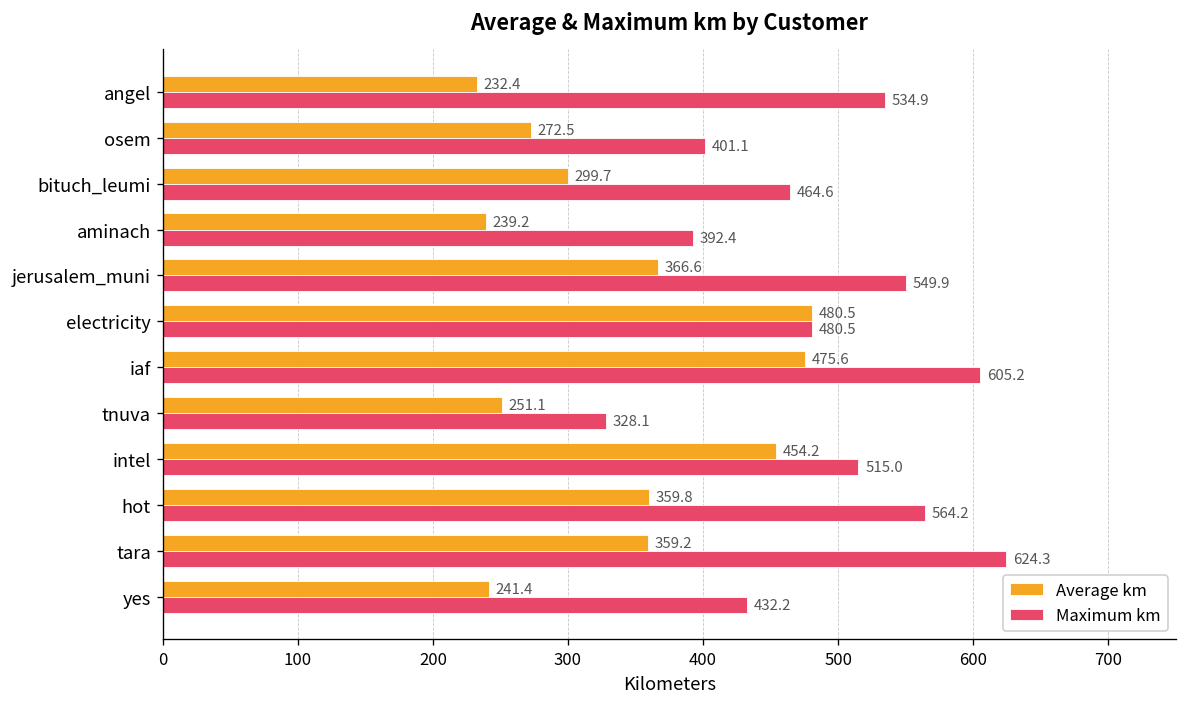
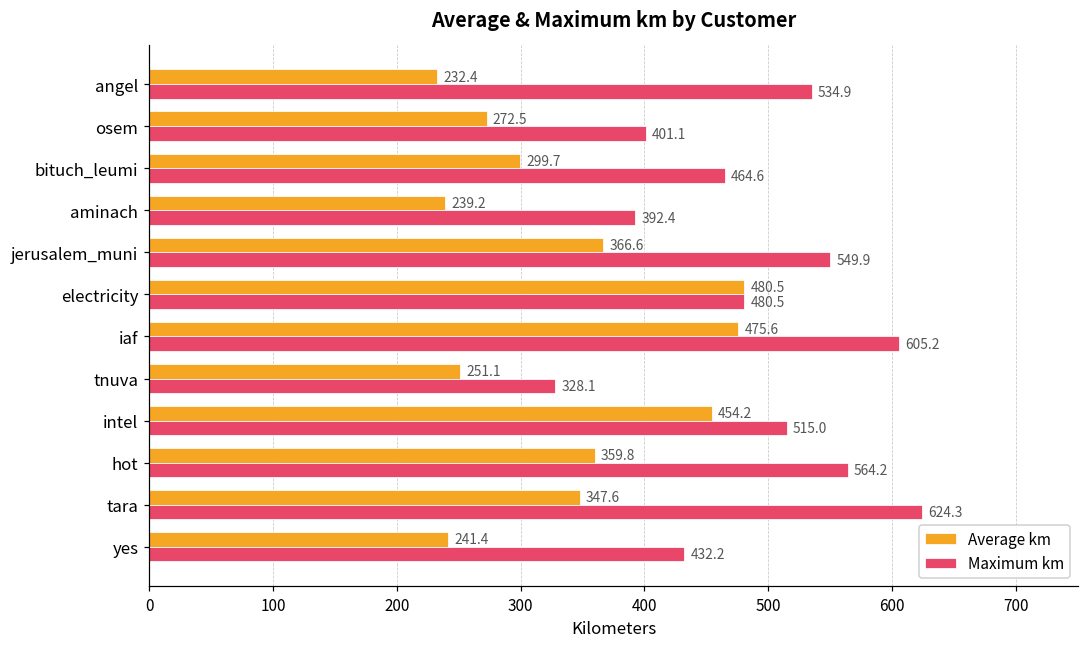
  {
    "Average km": {
      "angel": 232.4,
      "osem": 272.5,
      "bituch_leumi": 299.7,
      "aminach": 239.2,
      "jerusalem_muni": 366.6,
      "electricity": 480.5,
      "iaf": 475.6,
      "tnuva": 251.1,
      "intel": 454.2,
      "hot": 359.8,
-     "tara": 359.2,
+     "tara": 347.6,
      "yes": 241.4
    },
    "Maximum km": {
      "angel": 534.9,
      "osem": 401.1,
      "bituch_leumi": 464.6,
      "aminach": 392.4,
      "jerusalem_muni": 549.9,
      "electricity": 480.5,
      "iaf": 605.2,
      "tnuva": 328.1,
      "intel": 515.0,
      "hot": 564.2,
      "tara": 624.3,
      "yes": 432.2
    }
  }
